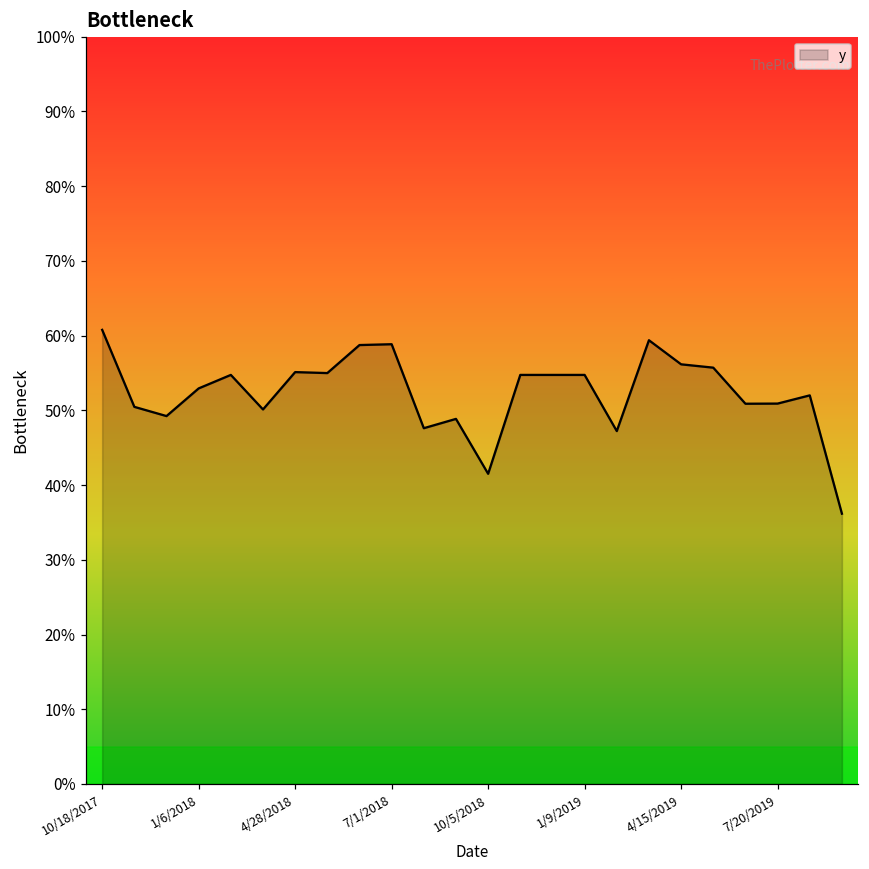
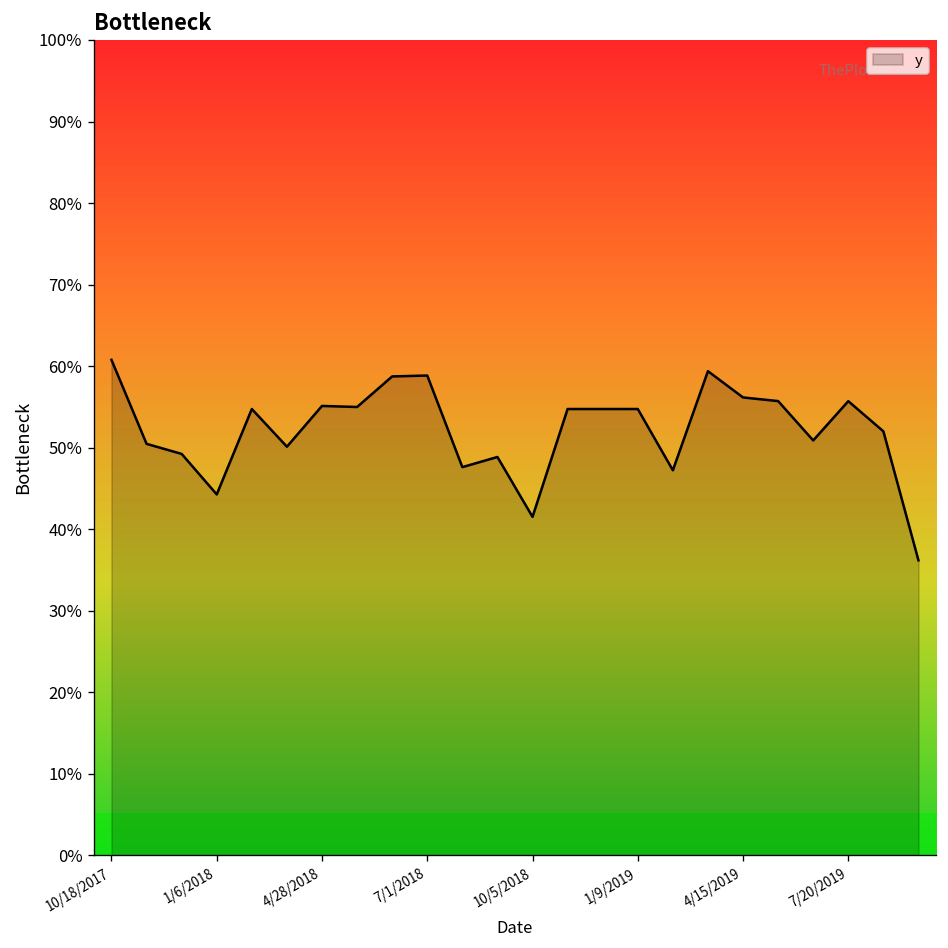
  {
    "10/18/2017": "61%",
-   "1/6/2018": "53%",
+   "1/6/2018": "44%",
    "4/28/2018": "55%",
    "7/1/2018": "59%",
    "10/5/2018": "42%",
    "1/9/2019": "55%",
    "4/15/2019": "56%",
-   "7/20/2019": "51%"
+   "7/20/2019": "56%"
  }
